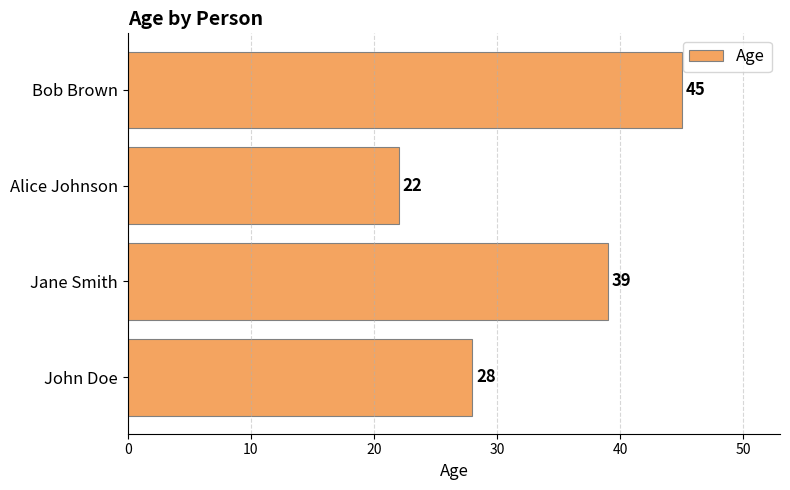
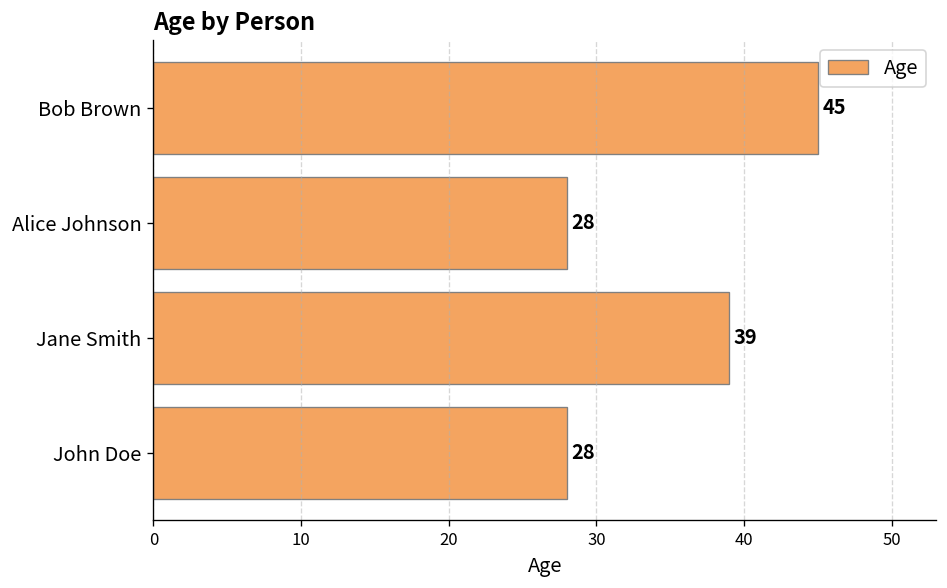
  {
    "Bob Brown": 45,
-   "Alice Johnson": 22,
+   "Alice Johnson": 28,
    "Jane Smith": 39,
    "John Doe": 28
  }
